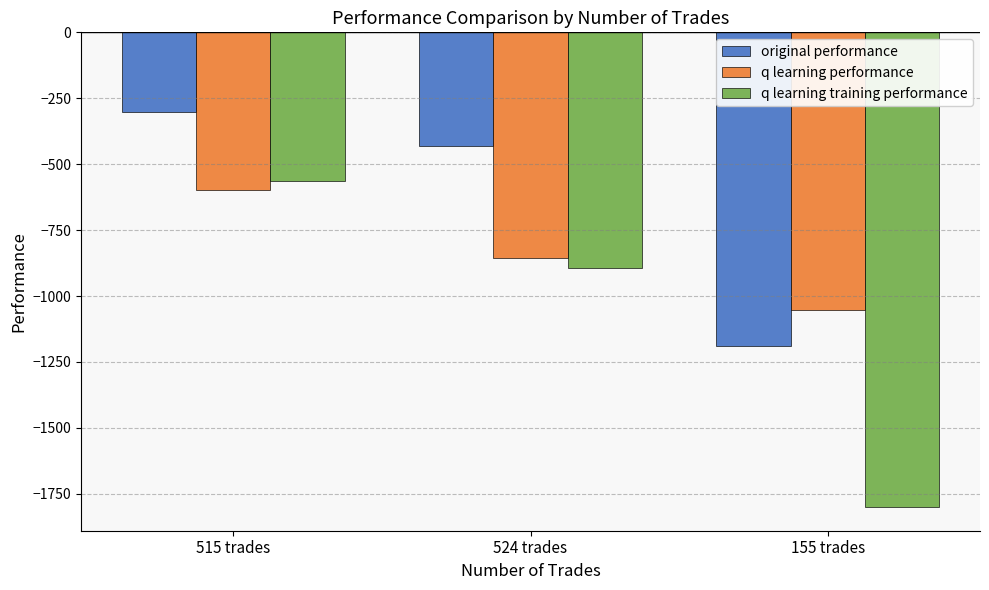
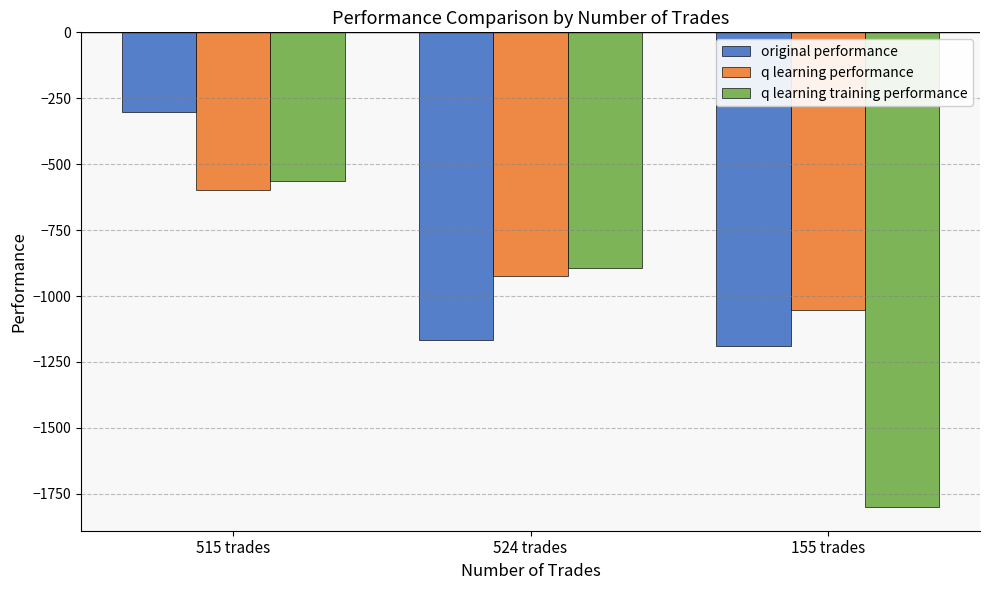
  {
    "original performance": {
      "515 trades": -300,
-     "524 trades": -430,
+     "524 trades": -1170,
      "155 trades": -1190
    },
    "q learning performance": {
      "515 trades": -600,
-     "524 trades": -860,
+     "524 trades": -920,
      "155 trades": -1050
    },
    "q learning training performance": {
      "515 trades": -560,
      "524 trades": -890,
      "155 trades": -1800
    }
  }
